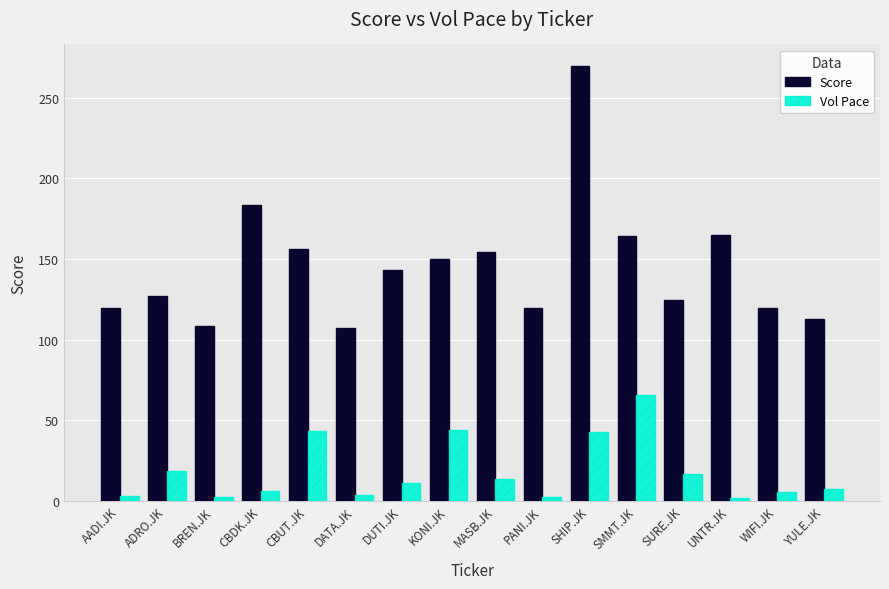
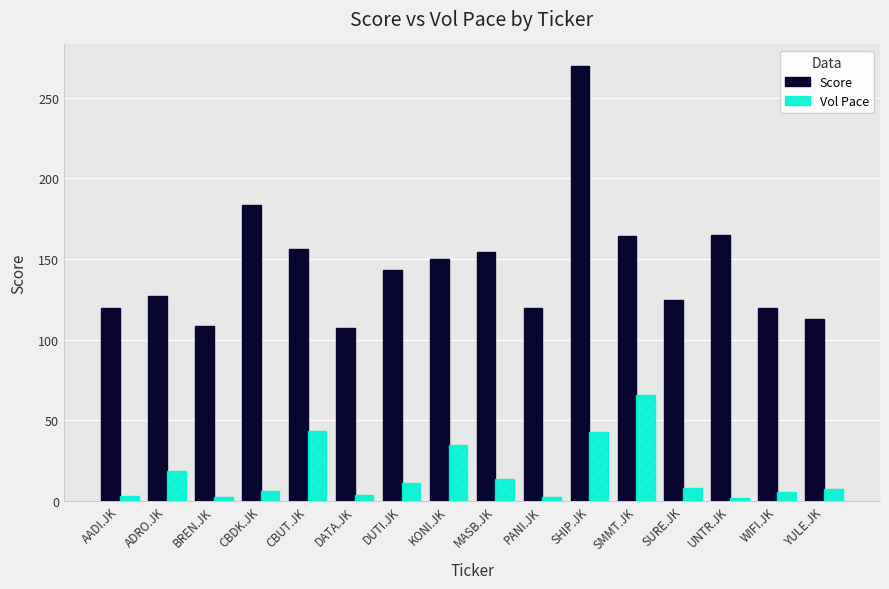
  {
    "Score": {
      "AADI.JK": 120,
      "ADRO.JK": 127,
      "BREN.JK": 108,
      "CBDK.JK": 184,
      "CBUT.JK": 156,
      "DATA.JK": 107,
      "DUTI.JK": 143,
      "KONI.JK": 150,
      "MASB.JK": 154,
      "PANI.JK": 120,
      "SHIP.JK": 270,
      "SMMT.JK": 165,
      "SURE.JK": 125,
      "UNTR.JK": 165,
      "WIFI.JK": 119,
      "YULE.JK": 113
    },
    "Vol Pace": {
      "AADI.JK": 3,
      "ADRO.JK": 18,
      "BREN.JK": 2,
      "CBDK.JK": 6,
      "CBUT.JK": 43,
      "DATA.JK": 4,
      "DUTI.JK": 11,
-     "KONI.JK": 44,
+     "KONI.JK": 34,
      "MASB.JK": 14,
      "PANI.JK": 3,
      "SHIP.JK": 43,
      "SMMT.JK": 66,
-     "SURE.JK": 16,
+     "SURE.JK": 8,
      "UNTR.JK": 2,
      "WIFI.JK": 5,
      "YULE.JK": 8
    }
  }
